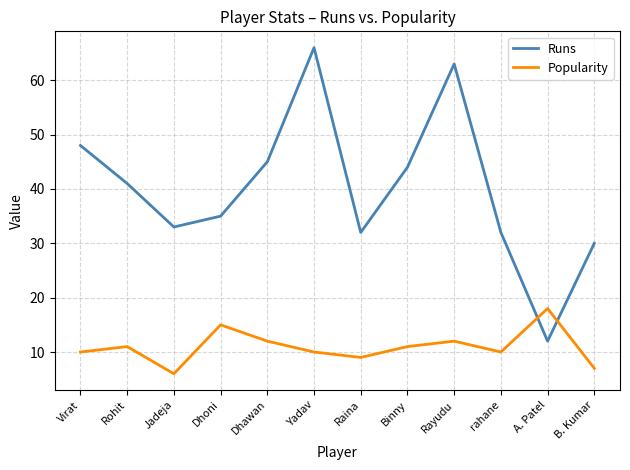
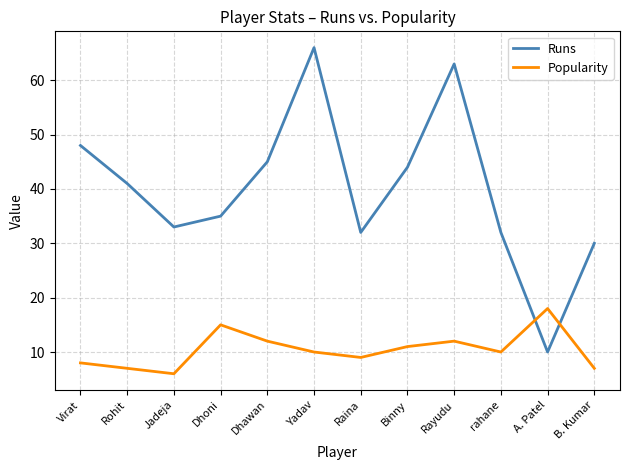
  {
    "Runs": {
      "Virat": 48,
      "Rohit": 41,
      "Jadeja": 33,
      "Dhoni": 35,
      "Dhawan": 45,
      "Yadav": 66,
      "Raina": 32,
      "Binny": 44,
      "Rayudu": 63,
      "rahane": 32,
-     "A. Patel": 12,
+     "A. Patel": 10,
      "B. Kumar": 30
    },
    "Popularity": {
-     "Virat": 10,
-     "Rohit": 11,
+     "Virat": 8,
+     "Rohit": 7,
      "Jadeja": 6,
      "Dhoni": 15,
      "Dhawan": 12,
      "Yadav": 10,
      "Raina": 9,
      "Binny": 11,
      "Rayudu": 12,
      "rahane": 10,
      "A. Patel": 18,
      "B. Kumar": 7
    }
  }
